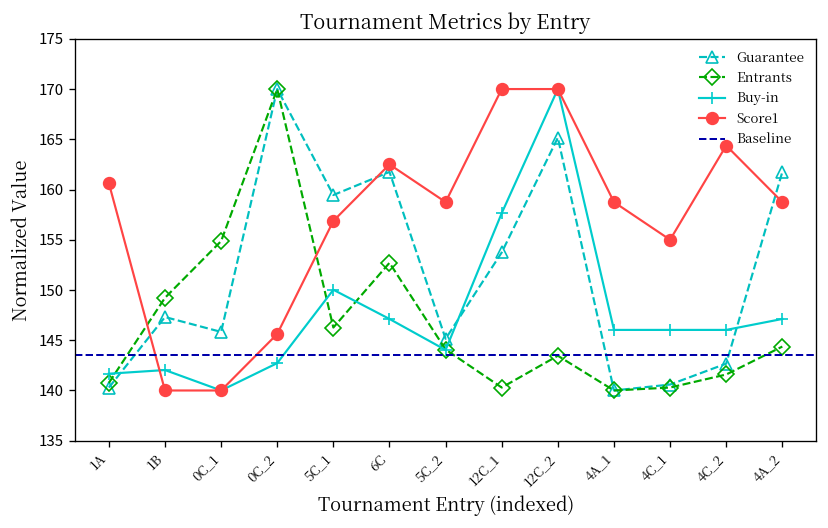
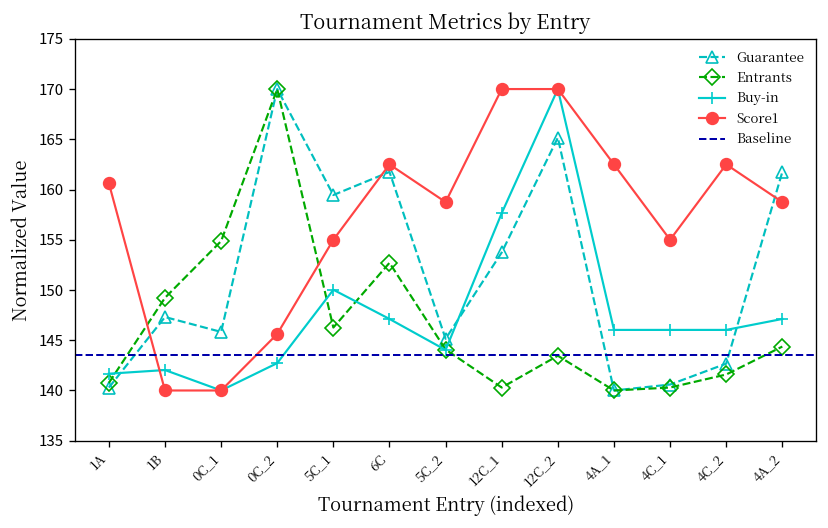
  {
    "Entrants": {
      "1A": 141,
      "1B": 149,
      "0C_1": 155,
      "5C_1": 146,
      "6C": 153,
      "12C_1": 140,
      "12C_2": 143,
      "4C_2": 142,
      "4A_2": 144
    },
    "Score1": {
      "1A": 161,
      "1B": 140,
      "0C_2": 146,
-     "5C_1": 157,
+     "5C_1": 155,
      "6C": 163,
      "5C_2": 159,
      "12C_1": 170,
-     "4A_1": 159,
+     "4A_1": 163,
      "4C_1": 155,
-     "4C_2": 164,
+     "4C_2": 163,
      "4A_2": 159
    }
  }
